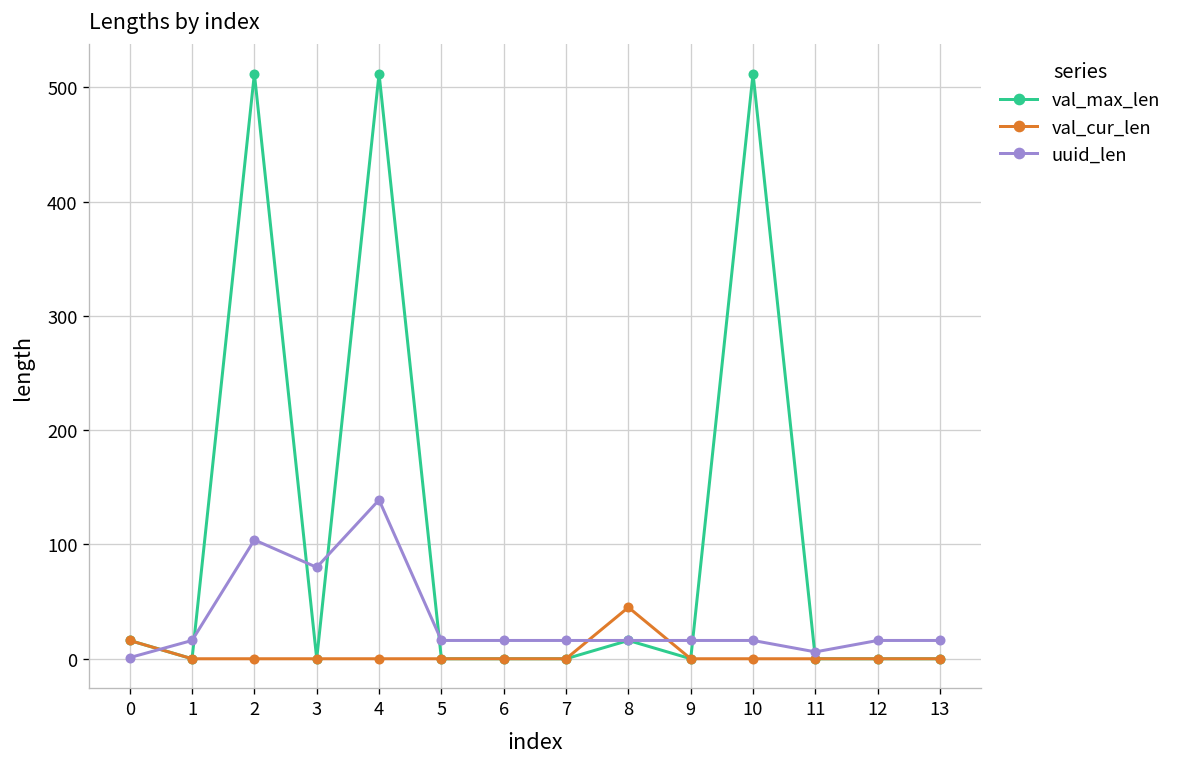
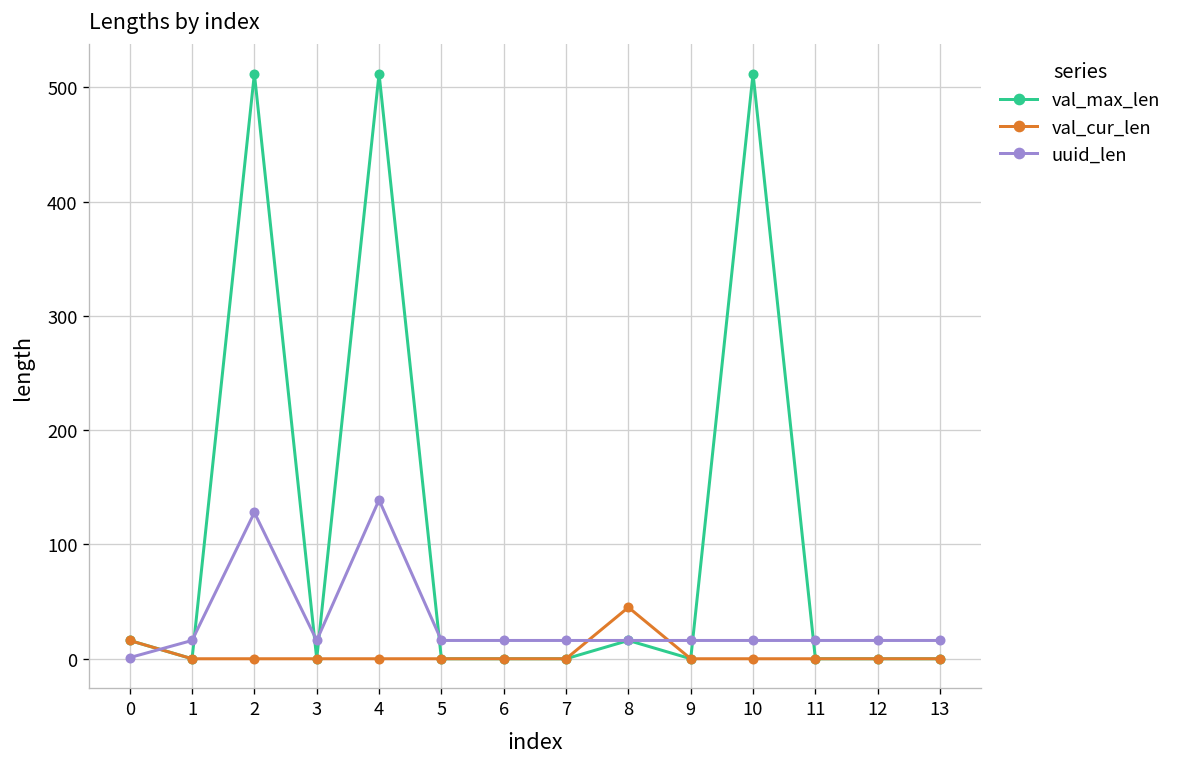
  {
    "val_max_len": {
      "2": 510,
      "4": 510,
      "10": 510
    },
    "val_cur_len": {
      "2": 0,
      "4": 0,
      "8": 50,
      "10": 0
    },
    "uuid_len": {
      "0": 0,
      "1": 20,
-     "2": 100,
-     "3": 80,
+     "2": 130,
+     "3": 20,
      "4": 140,
      "5": 20,
      "6": 20,
      "7": 20,
      "9": 20,
      "10": 20,
-     "11": 10,
+     "11": 20,
      "12": 20,
      "13": 20
    }
  }
